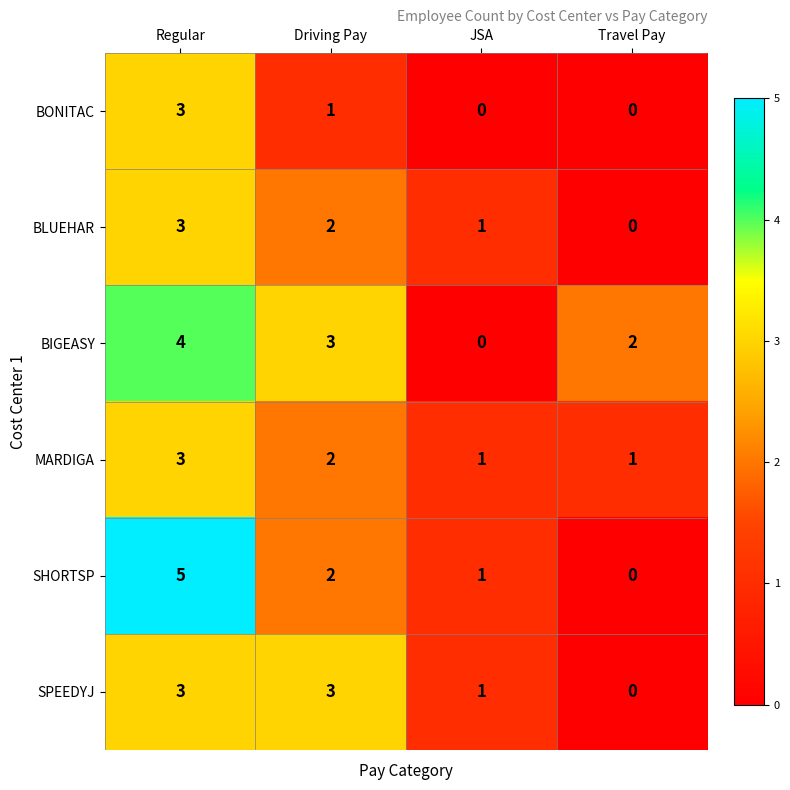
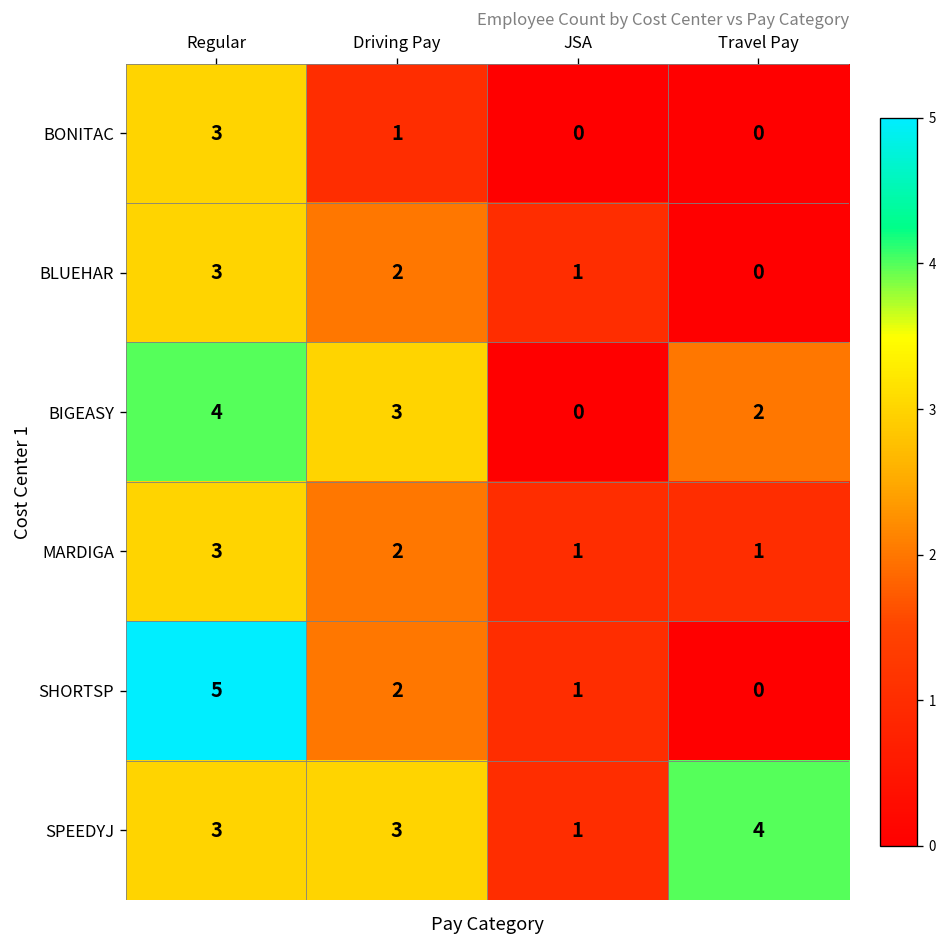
  {
    "BONITAC": {
      "Regular": 3,
      "Driving Pay": 1,
      "JSA": 0,
      "Travel Pay": 0
    },
    "BLUEHAR": {
      "Regular": 3,
      "Driving Pay": 2,
      "JSA": 1,
      "Travel Pay": 0
    },
    "BIGEASY": {
      "Regular": 4,
      "Driving Pay": 3,
      "JSA": 0,
      "Travel Pay": 2
    },
    "MARDIGA": {
      "Regular": 3,
      "Driving Pay": 2,
      "JSA": 1,
      "Travel Pay": 1
    },
    "SHORTSP": {
      "Regular": 5,
      "Driving Pay": 2,
      "JSA": 1,
      "Travel Pay": 0
    },
    "SPEEDYJ": {
      "Regular": 3,
      "Driving Pay": 3,
      "JSA": 1,
-     "Travel Pay": 0
+     "Travel Pay": 4
    }
  }
